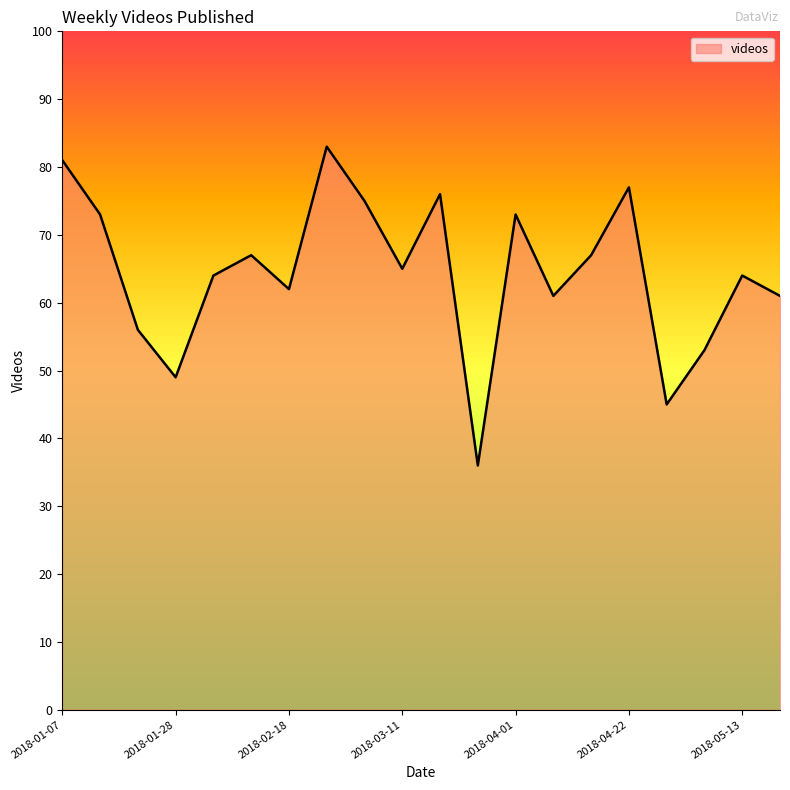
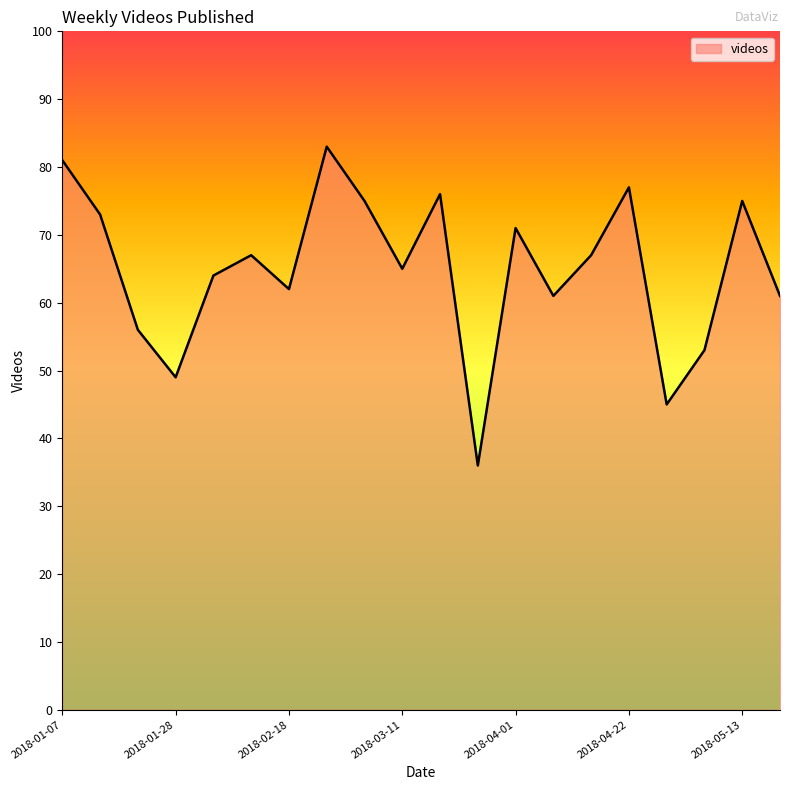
  {
    "2018-01-07": 81,
    "2018-01-28": 49,
    "2018-02-18": 62,
    "2018-03-11": 65,
-   "2018-04-01": 73,
+   "2018-04-01": 71,
    "2018-04-22": 77,
-   "2018-05-13": 64
+   "2018-05-13": 75
  }
